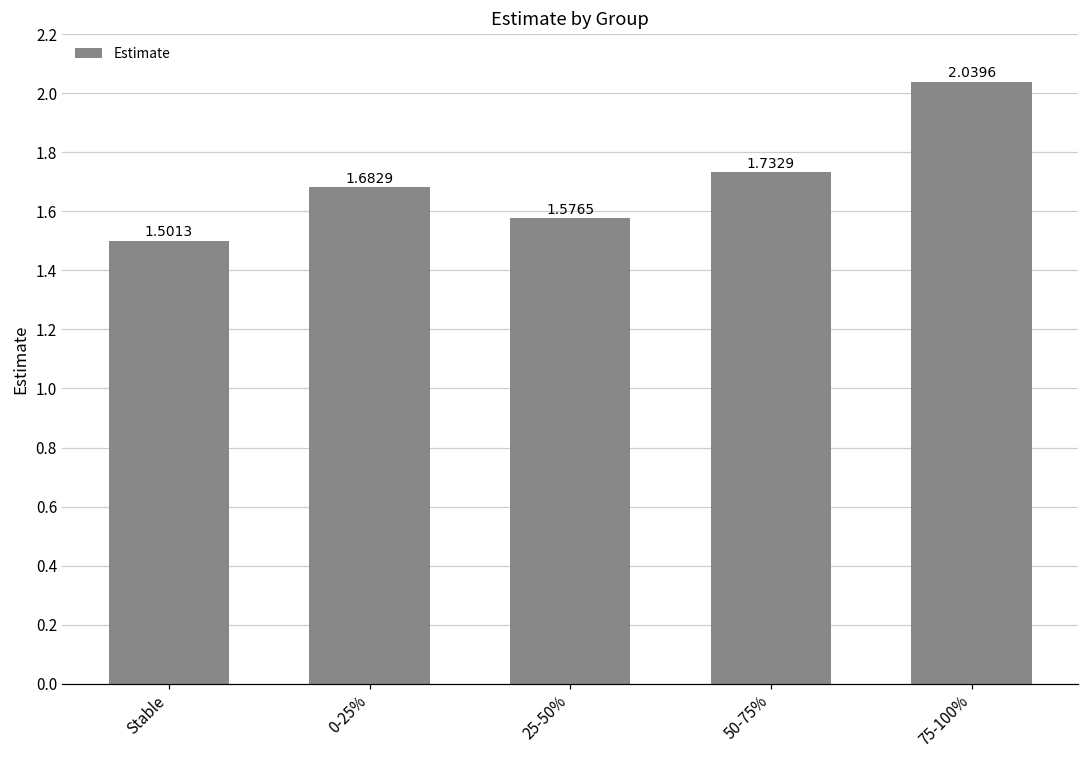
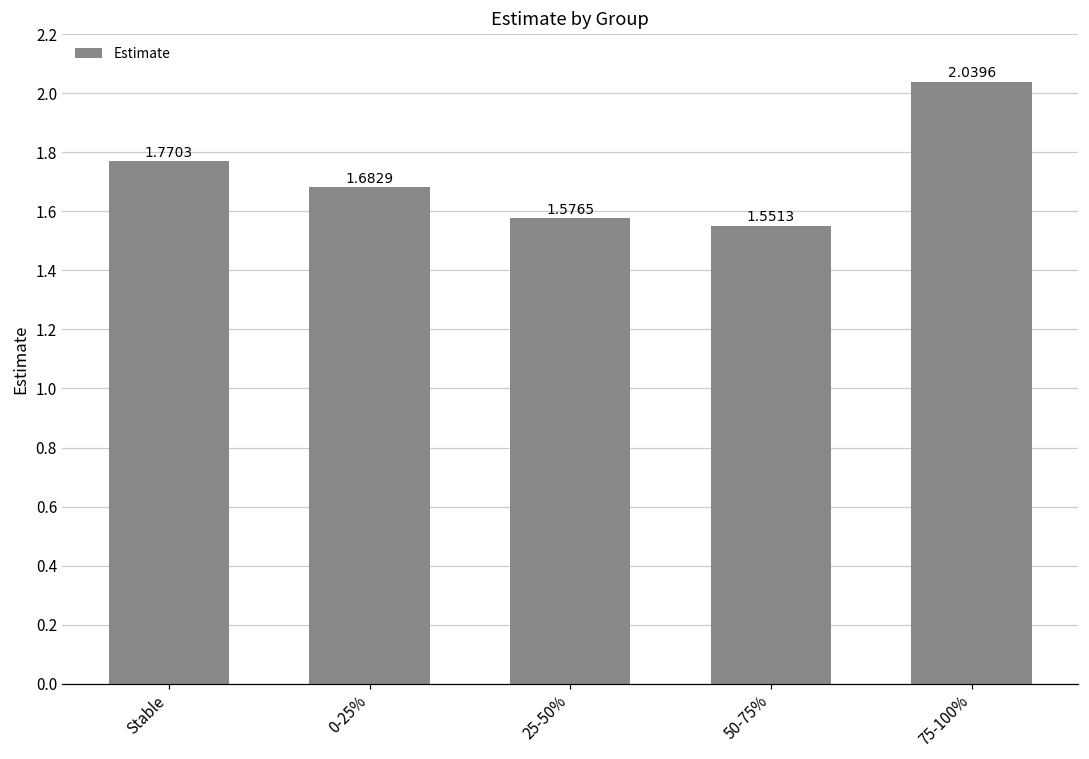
  {
-   "Stable": 1.5013,
+   "Stable": 1.7703,
    "0-25%": 1.6829,
    "25-50%": 1.5765,
-   "50-75%": 1.7329,
+   "50-75%": 1.5513,
    "75-100%": 2.0396
  }
